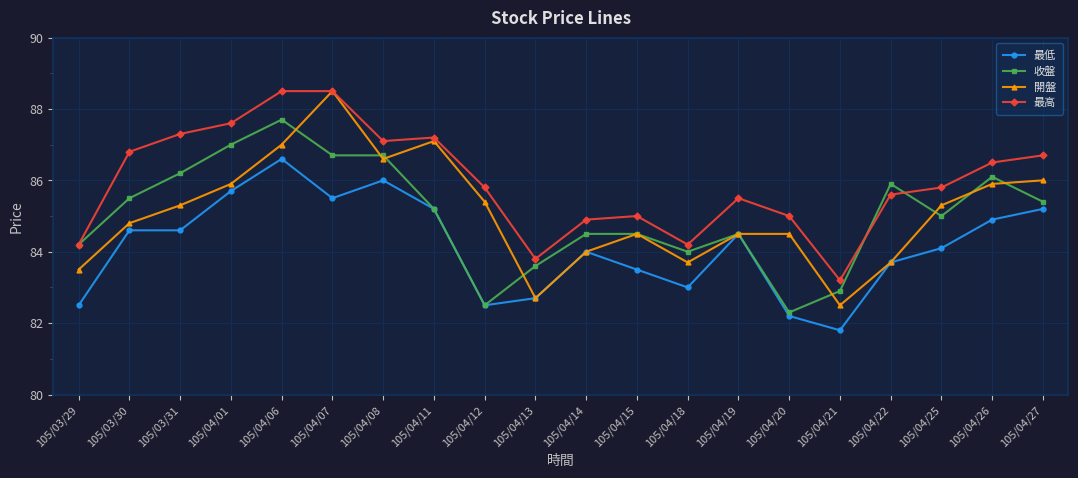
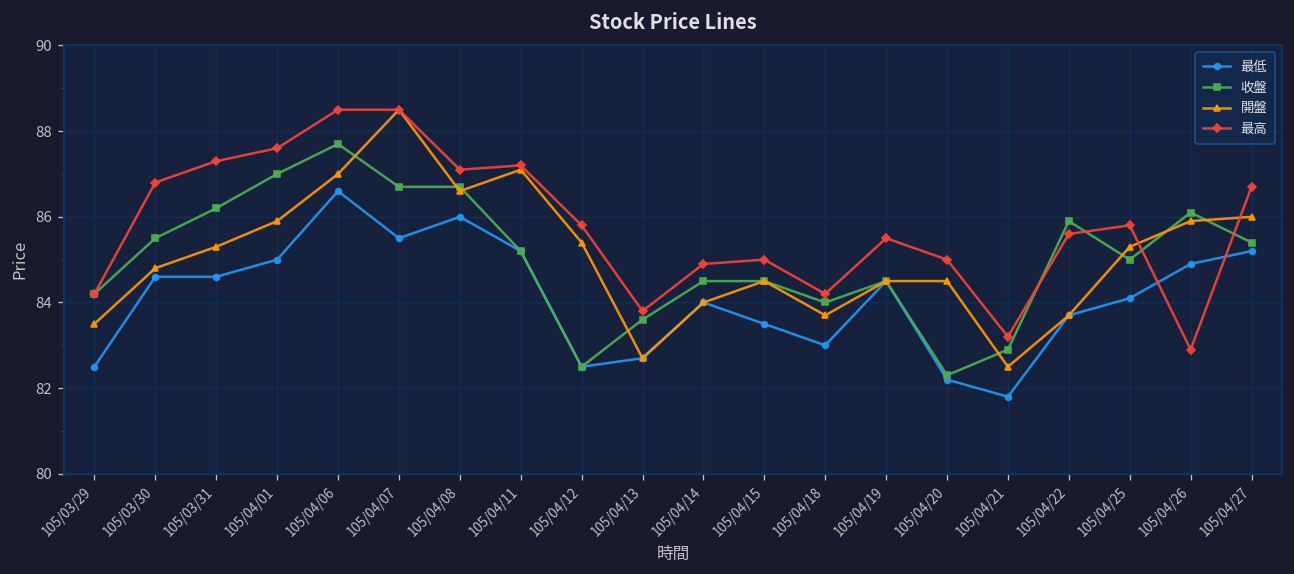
  {
    "最低": {
      "105/03/29": 82.5,
      "105/03/30": 84.6,
      "105/03/31": 84.6,
-     "105/04/01": 85.7,
+     "105/04/01": 85.0,
      "105/04/06": 86.6,
      "105/04/07": 85.5,
      "105/04/08": 86.0,
      "105/04/15": 83.5,
      "105/04/18": 83.0,
      "105/04/20": 82.2,
      "105/04/21": 81.8,
      "105/04/25": 84.1,
      "105/04/26": 84.9,
      "105/04/27": 85.2
    },
    "收盤": {
      "105/03/30": 85.5,
      "105/03/31": 86.2,
      "105/04/01": 87.0,
      "105/04/06": 87.7,
      "105/04/07": 86.7,
      "105/04/08": 86.7,
      "105/04/13": 83.6,
      "105/04/14": 84.5,
      "105/04/18": 84.0,
      "105/04/20": 82.3,
      "105/04/21": 82.9,
      "105/04/22": 85.9,
      "105/04/25": 85.0,
      "105/04/26": 86.1,
      "105/04/27": 85.4
    },
    "開盤": {
      "105/03/29": 83.5,
      "105/03/30": 84.8,
      "105/03/31": 85.3,
      "105/04/01": 85.9,
      "105/04/06": 87.0,
      "105/04/08": 86.6,
      "105/04/11": 87.1,
      "105/04/12": 85.4,
      "105/04/18": 83.7,
      "105/04/20": 84.5,
      "105/04/21": 82.5,
      "105/04/25": 85.3,
      "105/04/26": 85.9,
      "105/04/27": 86.0
    },
    "最高": {
      "105/03/30": 86.8,
      "105/03/31": 87.3,
      "105/04/01": 87.6,
      "105/04/06": 88.5,
      "105/04/08": 87.1,
      "105/04/11": 87.2,
      "105/04/12": 85.8,
      "105/04/13": 83.8,
      "105/04/14": 84.9,
      "105/04/15": 85.0,
      "105/04/18": 84.2,
      "105/04/19": 85.5,
      "105/04/20": 85.0,
      "105/04/21": 83.2,
      "105/04/22": 85.6,
      "105/04/25": 85.8,
-     "105/04/26": 86.5,
+     "105/04/26": 82.9,
      "105/04/27": 86.7
    }
  }
